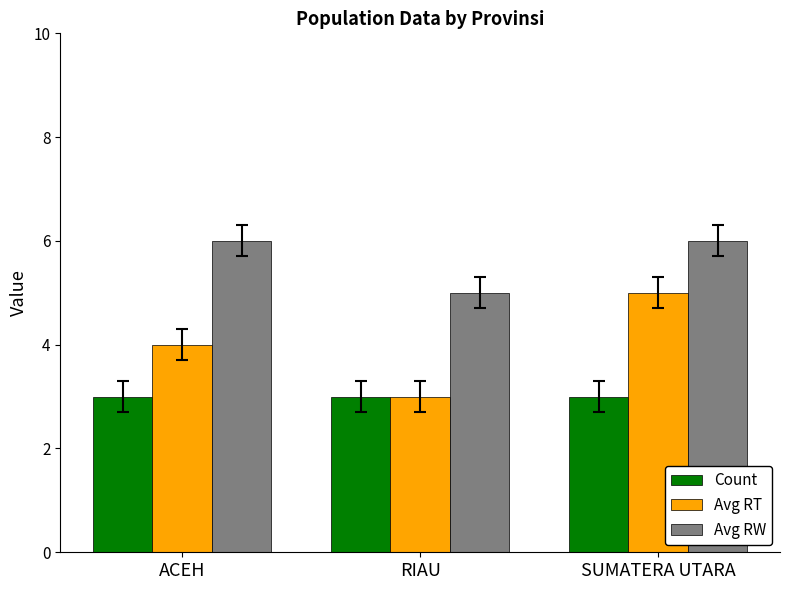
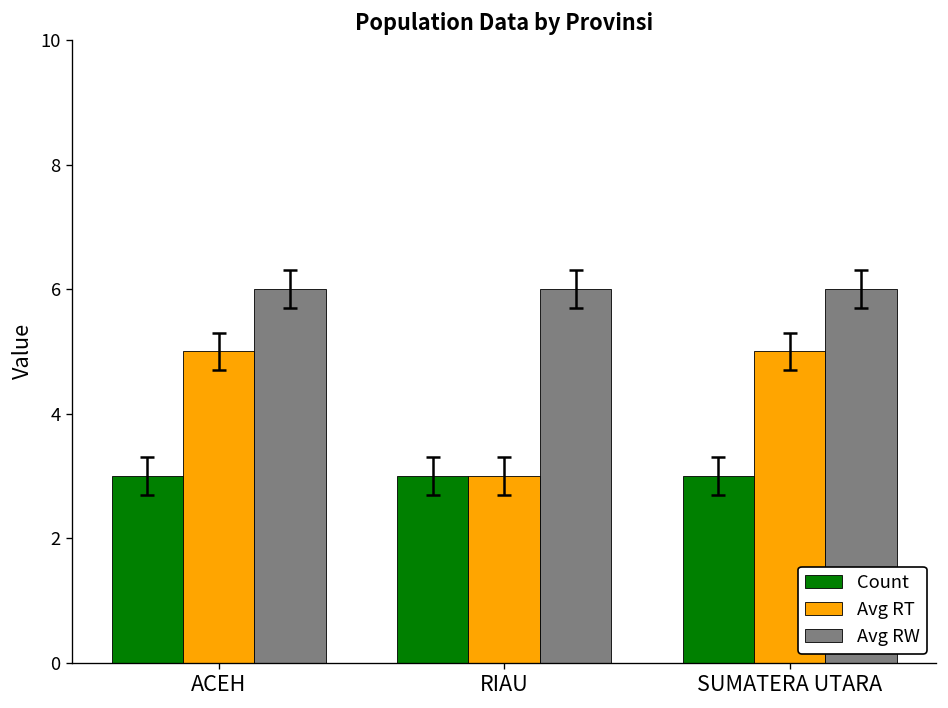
  {
    "Count": {
      "ACEH": 3,
      "RIAU": 3,
      "SUMATERA UTARA": 3
    },
    "Avg RT": {
-     "ACEH": 4,
+     "ACEH": 5,
      "RIAU": 3,
      "SUMATERA UTARA": 5
    },
    "Avg RW": {
      "ACEH": 6,
-     "RIAU": 5,
+     "RIAU": 6,
      "SUMATERA UTARA": 6
    }
  }
